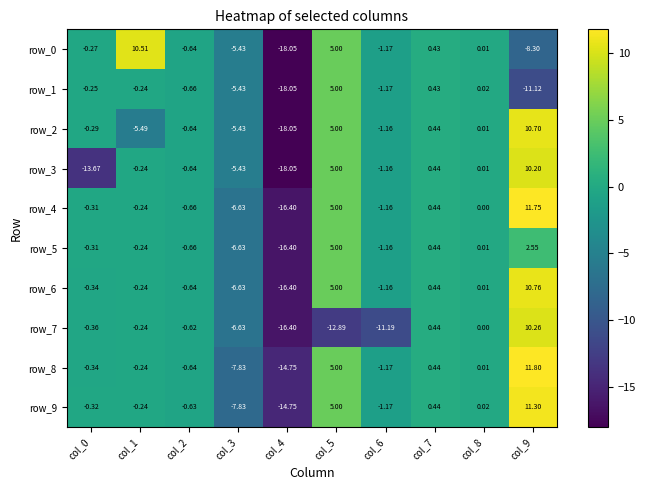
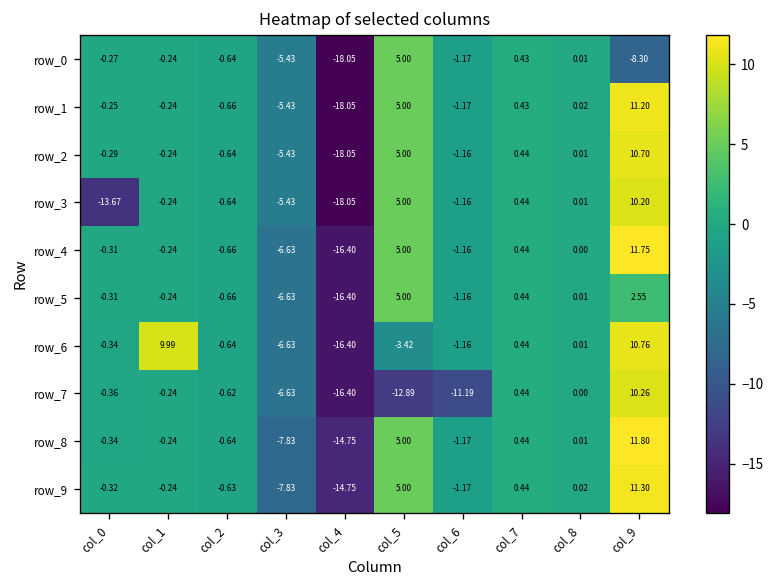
  {
    "row_0": {
      "col_0": -0.27,
-     "col_1": 10.51,
+     "col_1": -0.24,
      "col_2": -0.64,
      "col_3": -5.43,
      "col_4": -18.05,
      "col_5": 5.00,
      "col_6": -1.17,
      "col_7": 0.43,
      "col_8": 0.01,
      "col_9": -8.30
    },
    "row_1": {
      "col_0": -0.25,
      "col_1": -0.24,
      "col_2": -0.66,
      "col_3": -5.43,
      "col_4": -18.05,
      "col_5": 5.00,
      "col_6": -1.17,
      "col_7": 0.43,
      "col_8": 0.02,
-     "col_9": -11.12
+     "col_9": 11.20
    },
    "row_2": {
      "col_0": -0.29,
-     "col_1": -5.49,
+     "col_1": -0.24,
      "col_2": -0.64,
      "col_3": -5.43,
      "col_4": -18.05,
      "col_5": 5.00,
      "col_6": -1.16,
      "col_7": 0.44,
      "col_8": 0.01,
      "col_9": 10.70
    },
    "row_3": {
      "col_0": -13.67,
      "col_1": -0.24,
      "col_2": -0.64,
      "col_3": -5.43,
      "col_4": -18.05,
      "col_5": 5.00,
      "col_6": -1.16,
      "col_7": 0.44,
      "col_8": 0.01,
      "col_9": 10.20
    },
    "row_4": {
      "col_0": -0.31,
      "col_1": -0.24,
      "col_2": -0.66,
      "col_3": -6.63,
      "col_4": -16.40,
      "col_5": 5.00,
      "col_6": -1.16,
      "col_7": 0.44,
      "col_8": 0.00,
      "col_9": 11.75
    },
    "row_5": {
      "col_0": -0.31,
      "col_1": -0.24,
      "col_2": -0.66,
      "col_3": -6.63,
      "col_4": -16.40,
      "col_5": 5.00,
      "col_6": -1.16,
      "col_7": 0.44,
      "col_8": 0.01,
      "col_9": 2.55
    },
    "row_6": {
      "col_0": -0.34,
-     "col_1": -0.24,
+     "col_1": 9.99,
      "col_2": -0.64,
      "col_3": -6.63,
      "col_4": -16.40,
-     "col_5": 5.00,
+     "col_5": -3.42,
      "col_6": -1.16,
      "col_7": 0.44,
      "col_8": 0.01,
      "col_9": 10.76
    },
    "row_7": {
      "col_0": -0.36,
      "col_1": -0.24,
      "col_2": -0.62,
      "col_3": -6.63,
      "col_4": -16.40,
      "col_5": -12.89,
      "col_6": -11.19,
      "col_7": 0.44,
      "col_8": 0.00,
      "col_9": 10.26
    },
    "row_8": {
      "col_0": -0.34,
      "col_1": -0.24,
      "col_2": -0.64,
      "col_3": -7.83,
      "col_4": -14.75,
      "col_5": 5.00,
      "col_6": -1.17,
      "col_7": 0.44,
      "col_8": 0.01,
      "col_9": 11.80
    },
    "row_9": {
      "col_0": -0.32,
      "col_1": -0.24,
      "col_2": -0.63,
      "col_3": -7.83,
      "col_4": -14.75,
      "col_5": 5.00,
      "col_6": -1.17,
      "col_7": 0.44,
      "col_8": 0.02,
      "col_9": 11.30
    }
  }
